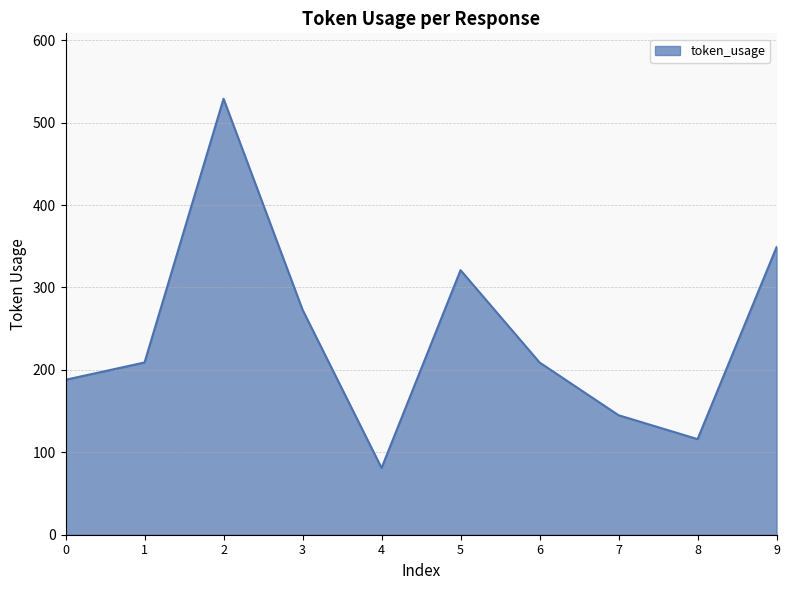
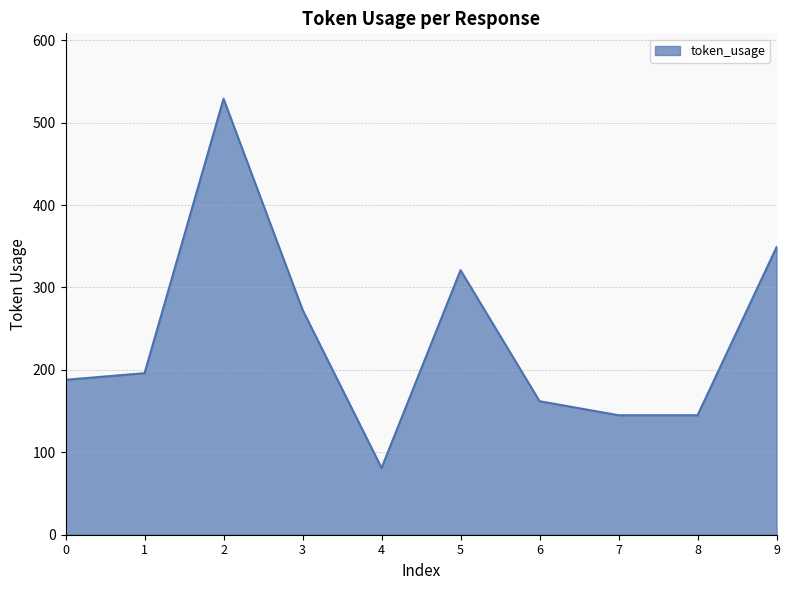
  {
    "0": 190,
-   "1": 210,
+   "1": 200,
    "2": 530,
    "3": 270,
    "4": 80,
    "5": 320,
-   "6": 210,
+   "6": 160,
    "7": 150,
-   "8": 120,
+   "8": 150,
    "9": 350
  }
